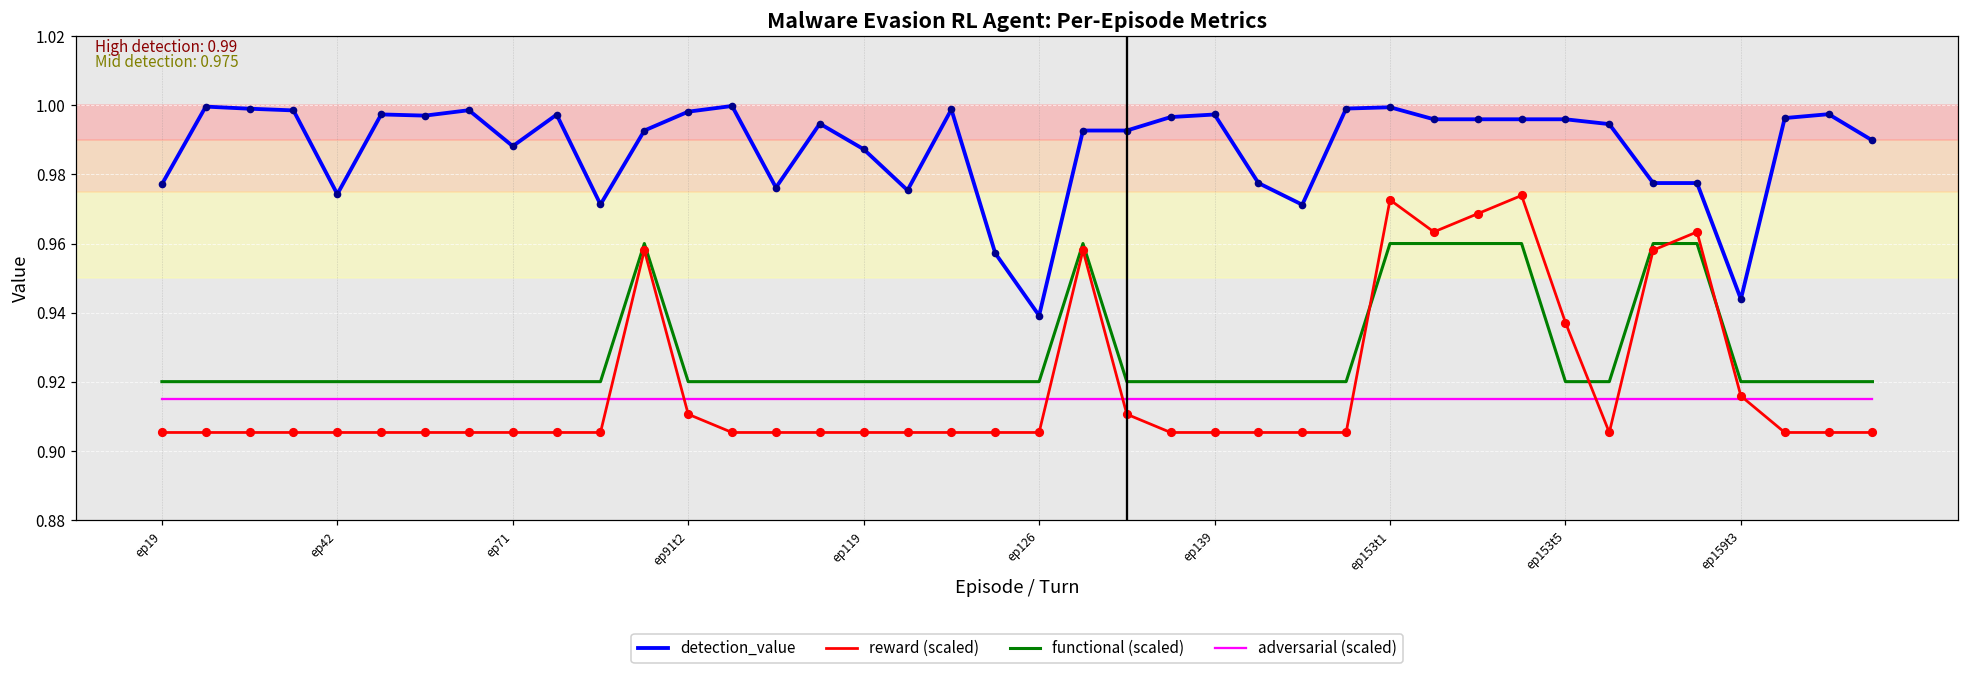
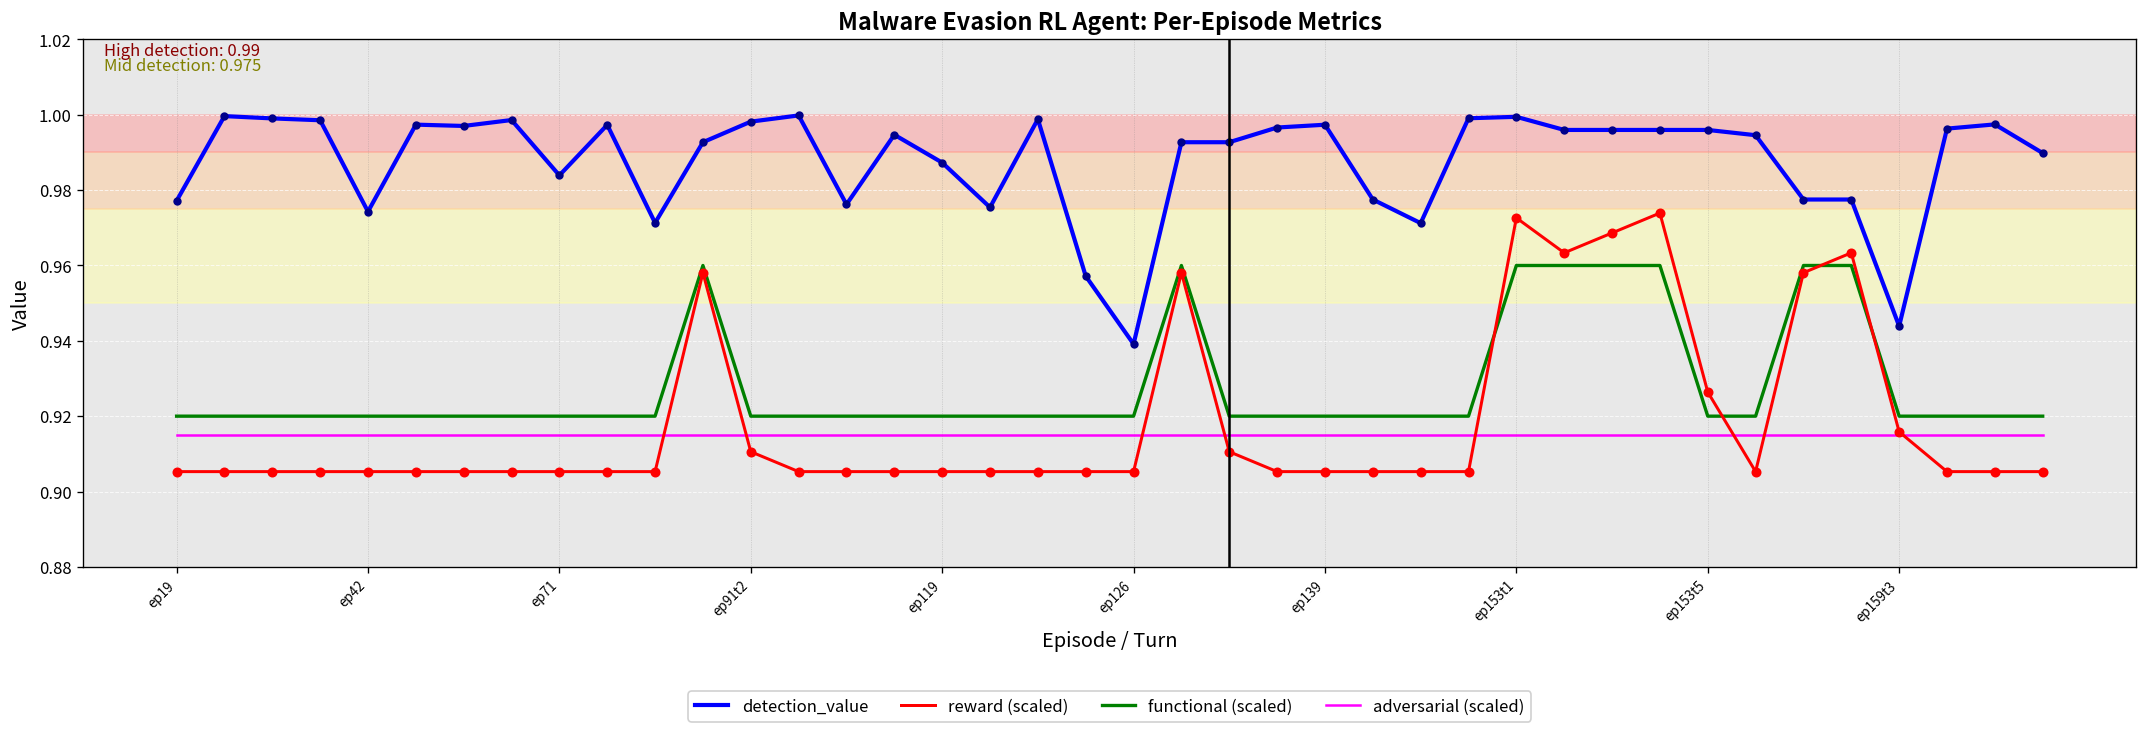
  {
    "detection_value": {
      "ep19": 0.977,
      "ep42": 0.974,
-     "ep71": 0.988,
+     "ep71": 0.984,
      "ep91t2": 0.998,
      "ep119": 0.987,
      "ep126": 0.939,
      "ep139": 0.997,
      "ep153t1": 0.999,
      "ep153t5": 0.996,
      "ep159t3": 0.944
    },
    "reward (scaled)": {
      "ep19": 0.905,
      "ep42": 0.905,
      "ep71": 0.905,
      "ep91t2": 0.911,
      "ep119": 0.905,
      "ep126": 0.905,
      "ep139": 0.905,
      "ep153t1": 0.973,
-     "ep153t5": 0.937,
+     "ep153t5": 0.926,
      "ep159t3": 0.916
    },
    "functional (scaled)": {
      "ep19": 0.920,
      "ep42": 0.920,
      "ep71": 0.920,
      "ep91t2": 0.920,
      "ep119": 0.920,
      "ep126": 0.920,
      "ep139": 0.920,
      "ep153t1": 0.960,
      "ep153t5": 0.920,
      "ep159t3": 0.920
    },
    "adversarial (scaled)": {
      "ep19": 0.915,
      "ep42": 0.915,
      "ep71": 0.915,
      "ep91t2": 0.915,
      "ep119": 0.915,
      "ep126": 0.915,
      "ep139": 0.915,
      "ep153t1": 0.915,
      "ep153t5": 0.915,
      "ep159t3": 0.915
    }
  }
